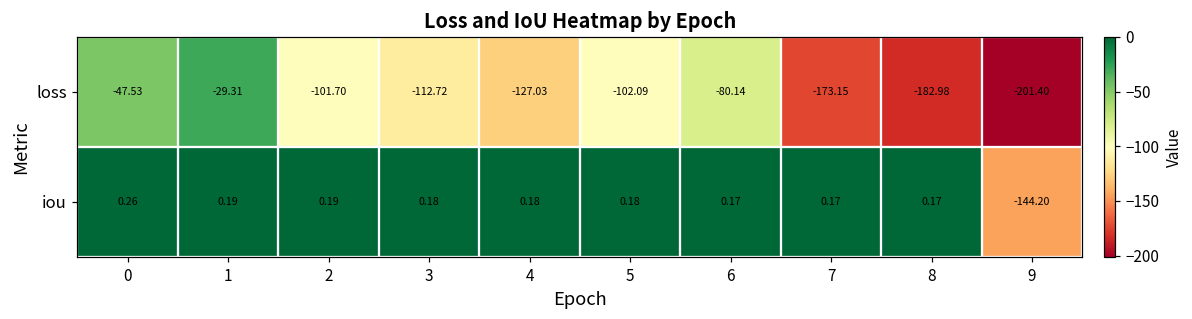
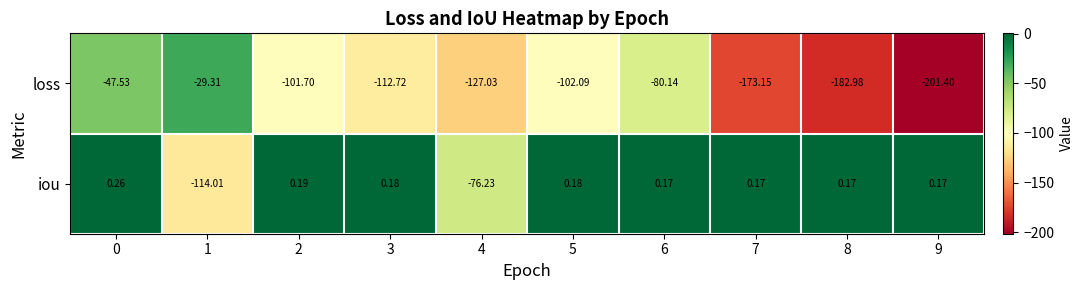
  {
    "loss": {
      "0": -47.53,
      "1": -29.31,
      "2": -101.70,
      "3": -112.72,
      "4": -127.03,
      "5": -102.09,
      "6": -80.14,
      "7": -173.15,
      "8": -182.98,
      "9": -201.40
    },
    "iou": {
      "0": 0.26,
-     "1": 0.19,
+     "1": -114.01,
      "2": 0.19,
      "3": 0.18,
-     "4": 0.18,
+     "4": -76.23,
      "5": 0.18,
      "6": 0.17,
      "7": 0.17,
      "8": 0.17,
-     "9": -144.20
+     "9": 0.17
    }
  }
